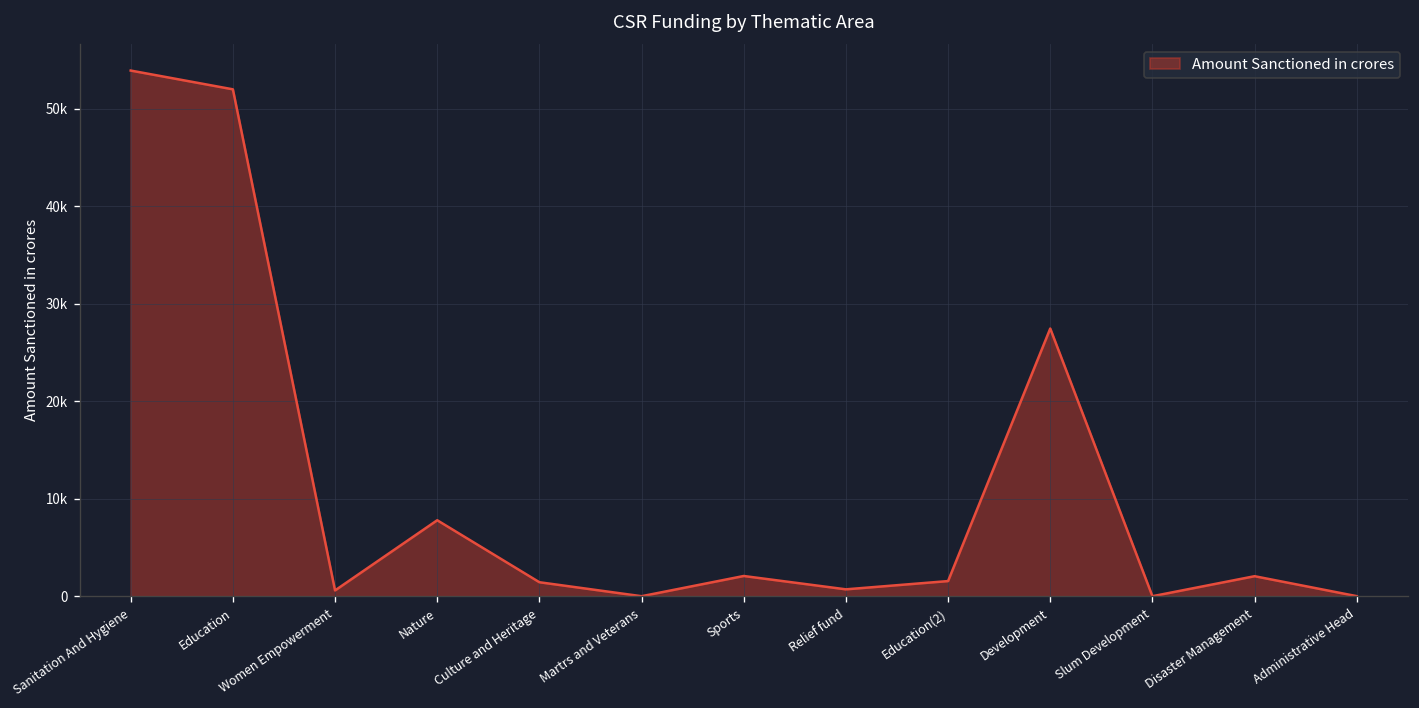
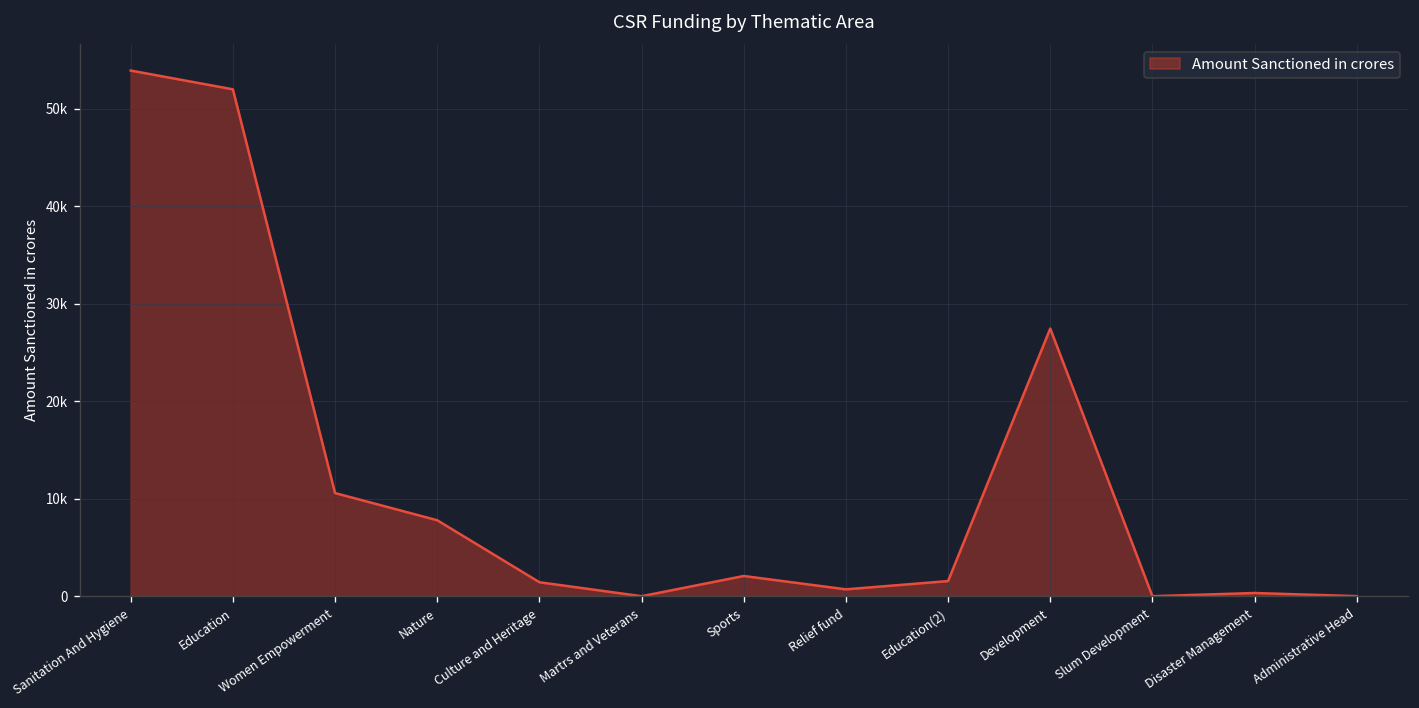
  {
    "Sanitation And Hygiene": 54000,
    "Education": 52000,
-   "Women Empowerment": 1000,
+   "Women Empowerment": 11000,
    "Nature": 8000,
    "Culture and Heritage": 1000,
    "Martrs and Veterans": 0,
    "Sports": 2000,
    "Relief fund": 1000,
    "Education(2)": 2000,
    "Development": 27000,
    "Slum Development": 0,
-   "Disaster Management": 2000,
+   "Disaster Management": 0,
    "Administrative Head": 0
  }
